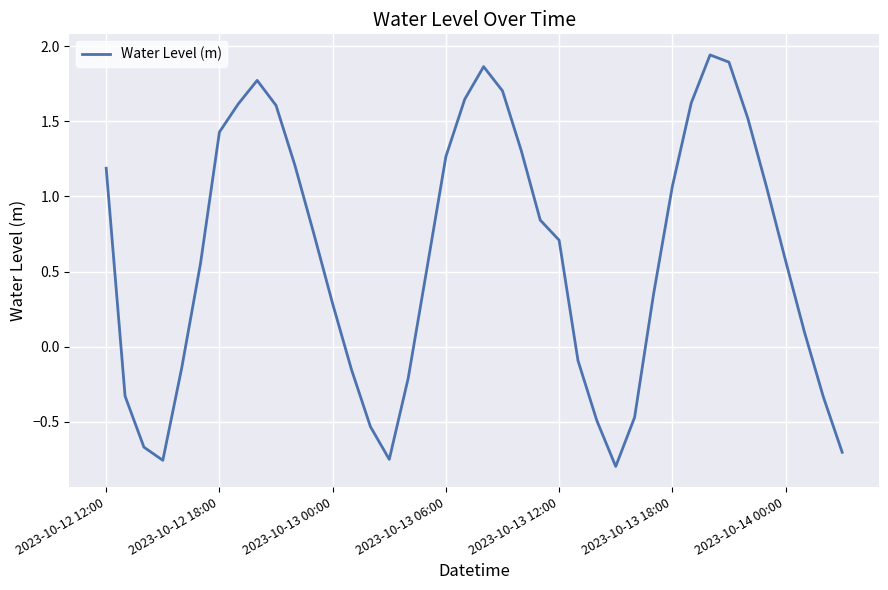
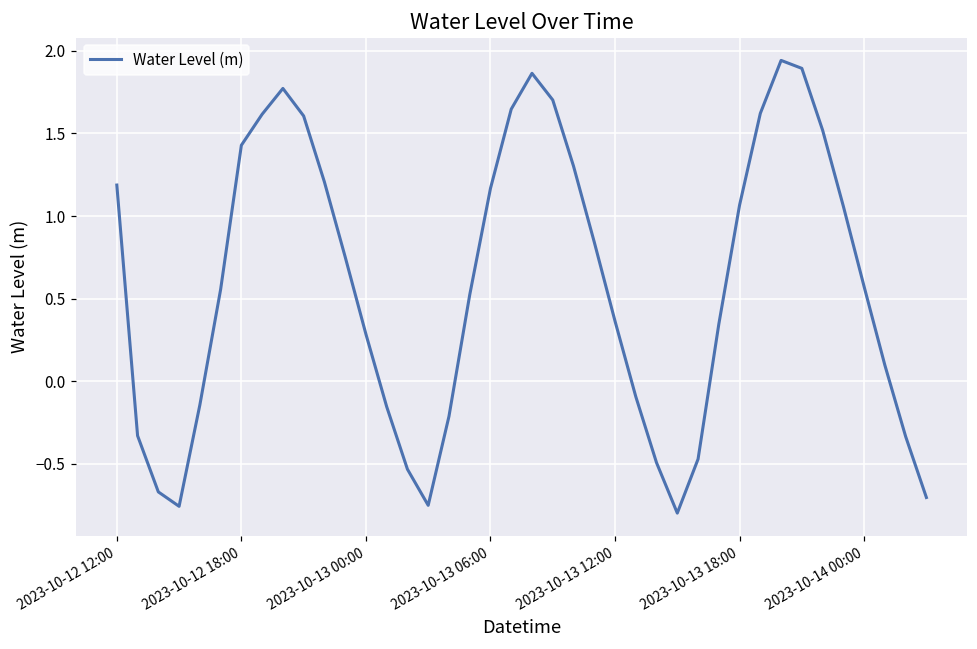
  {
    "2023-10-12 12:00": 1.19,
    "2023-10-12 18:00": 1.43,
    "2023-10-13 00:00": 0.29,
-   "2023-10-13 06:00": 1.27,
-   "2023-10-13 12:00": 0.71,
+   "2023-10-13 06:00": 1.17,
+   "2023-10-13 12:00": 0.36,
    "2023-10-13 18:00": 1.07,
    "2023-10-14 00:00": 0.57
  }
